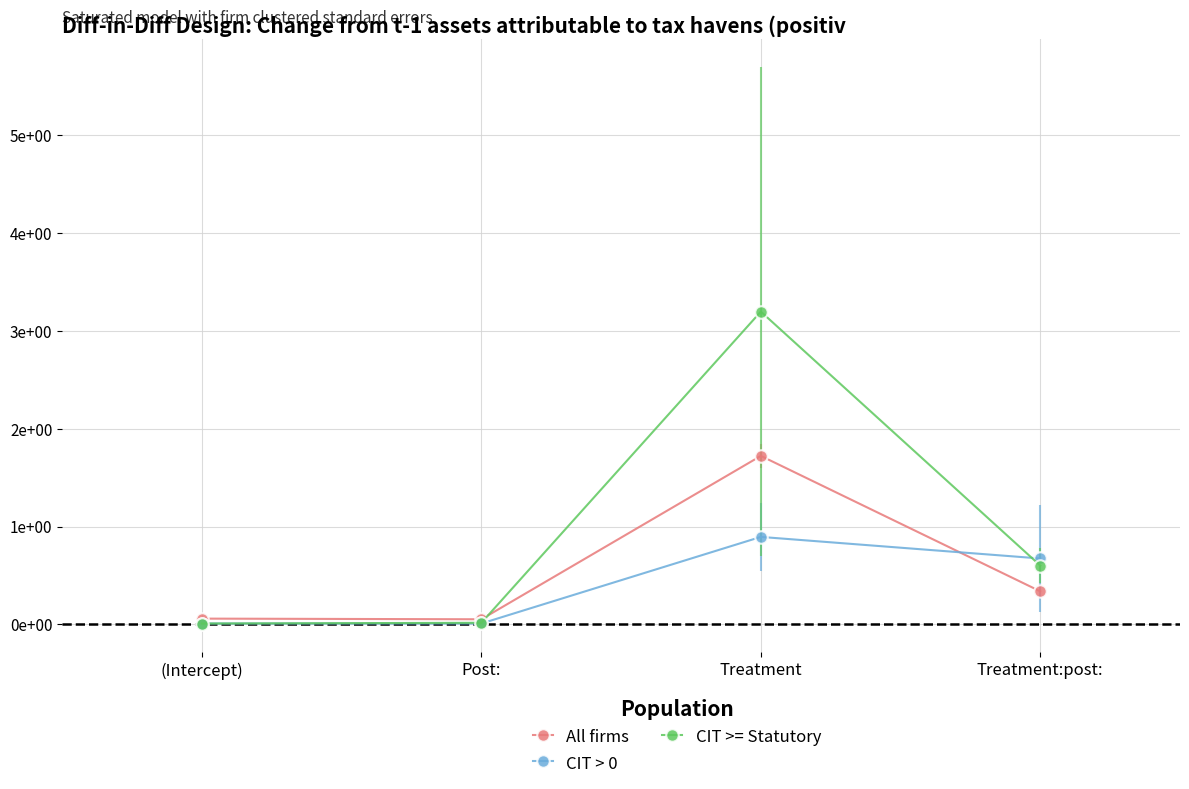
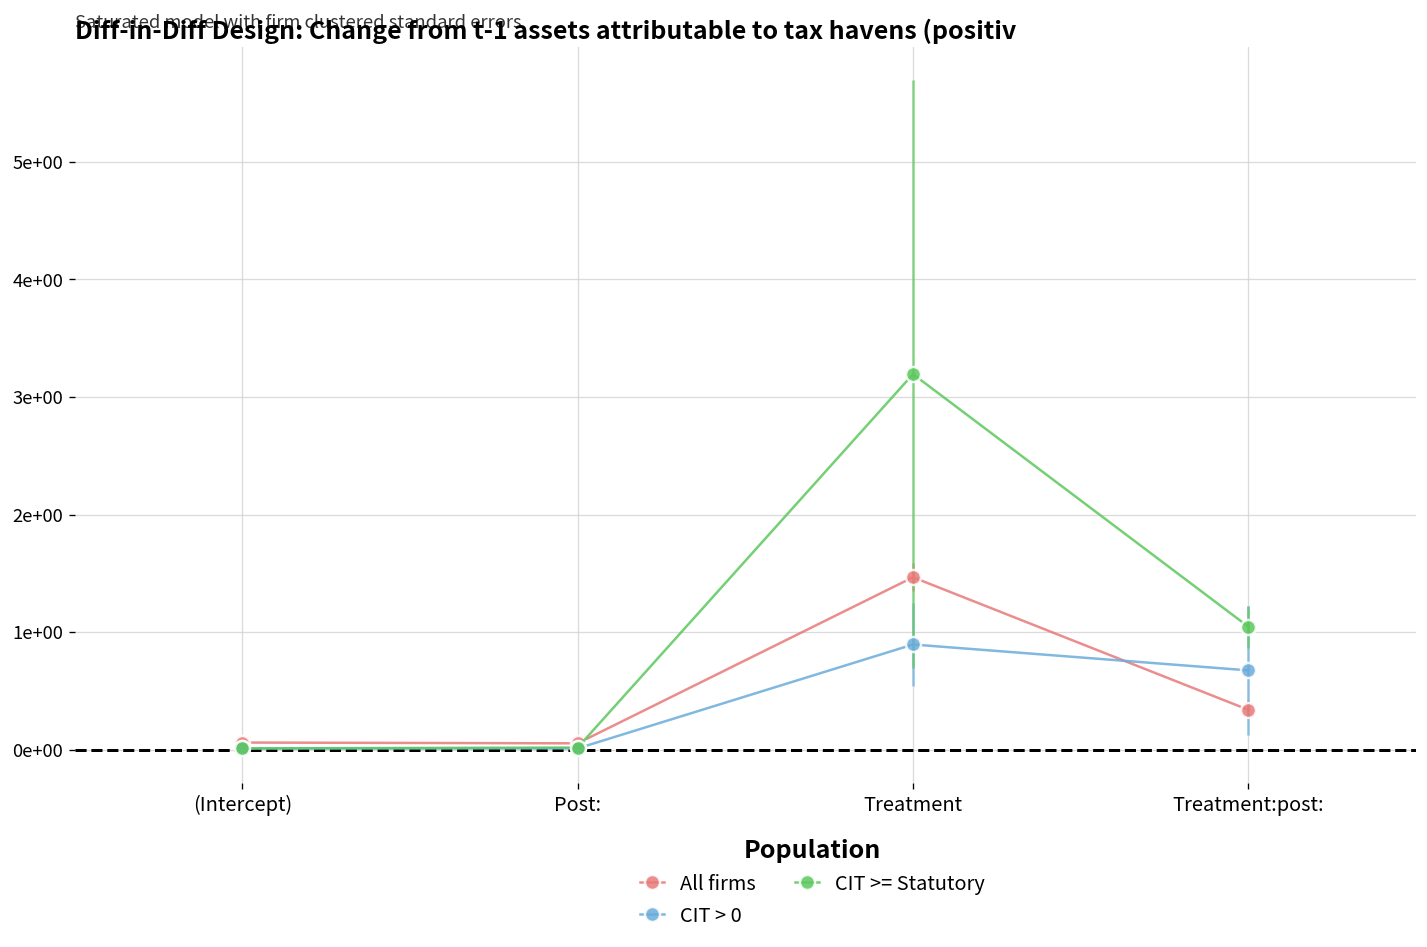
  {
    "All firms": {
      "(Intercept)": 0.1,
      "Post:": 0.1,
-     "Treatment": 1.7,
+     "Treatment": 1.5,
      "Treatment:post:": 0.3
    },
    "CIT > 0": {
      "Treatment": 0.9,
      "Treatment:post:": 0.7
    },
    "CIT >= Statutory": {
      "Treatment": 3.2,
-     "Treatment:post:": 0.6
+     "Treatment:post:": 1.0
    }
  }
